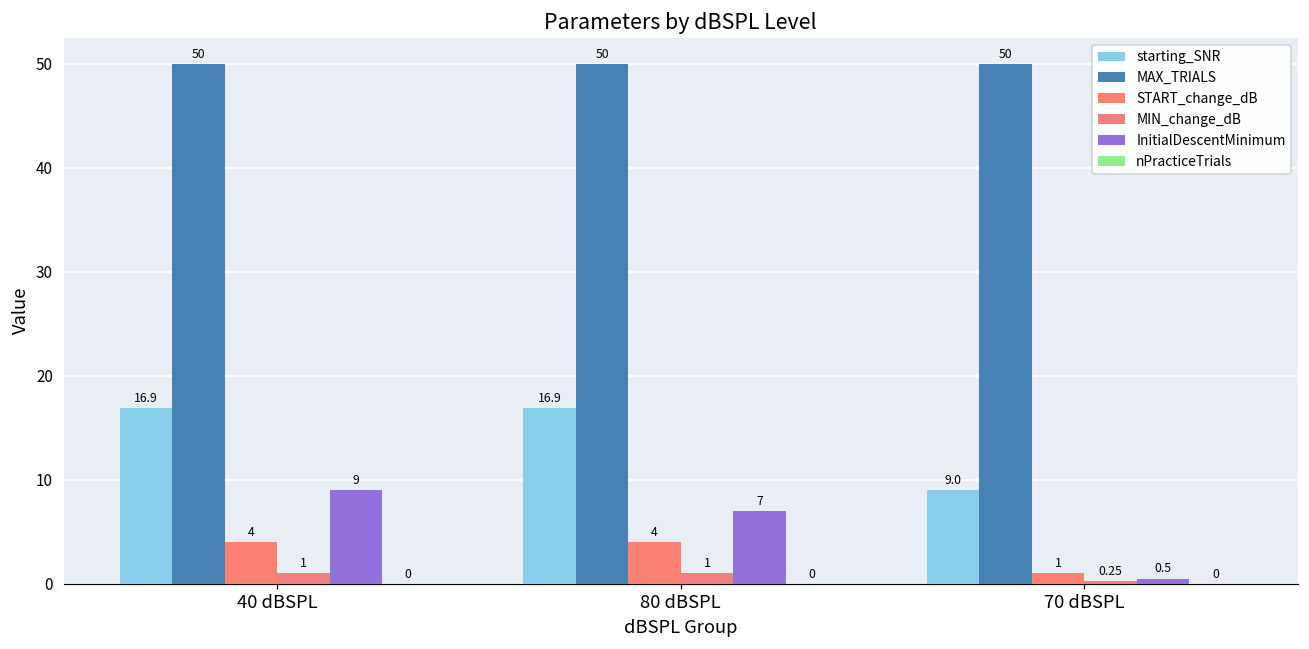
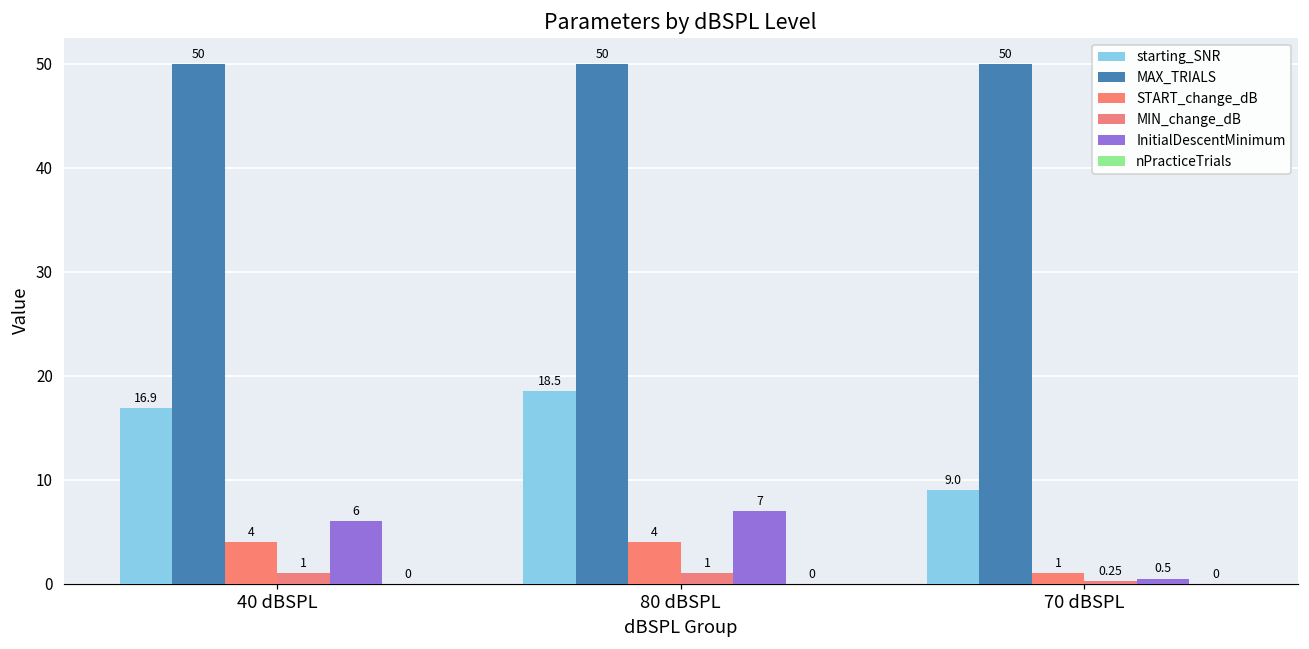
  {
    "starting_SNR": {
      "40 dBSPL": 16.9,
-     "80 dBSPL": 16.9,
+     "80 dBSPL": 18.5,
      "70 dBSPL": 9.0
    },
    "MAX_TRIALS": {
      "40 dBSPL": 50,
      "80 dBSPL": 50,
      "70 dBSPL": 50
    },
    "InitialDescentMinimum": {
-     "40 dBSPL": 9,
+     "40 dBSPL": 6,
      "80 dBSPL": 7,
      "70 dBSPL": 0.5
    },
    "nPracticeTrials": {
      "40 dBSPL": 0,
      "80 dBSPL": 0,
      "70 dBSPL": 0
    }
  }
